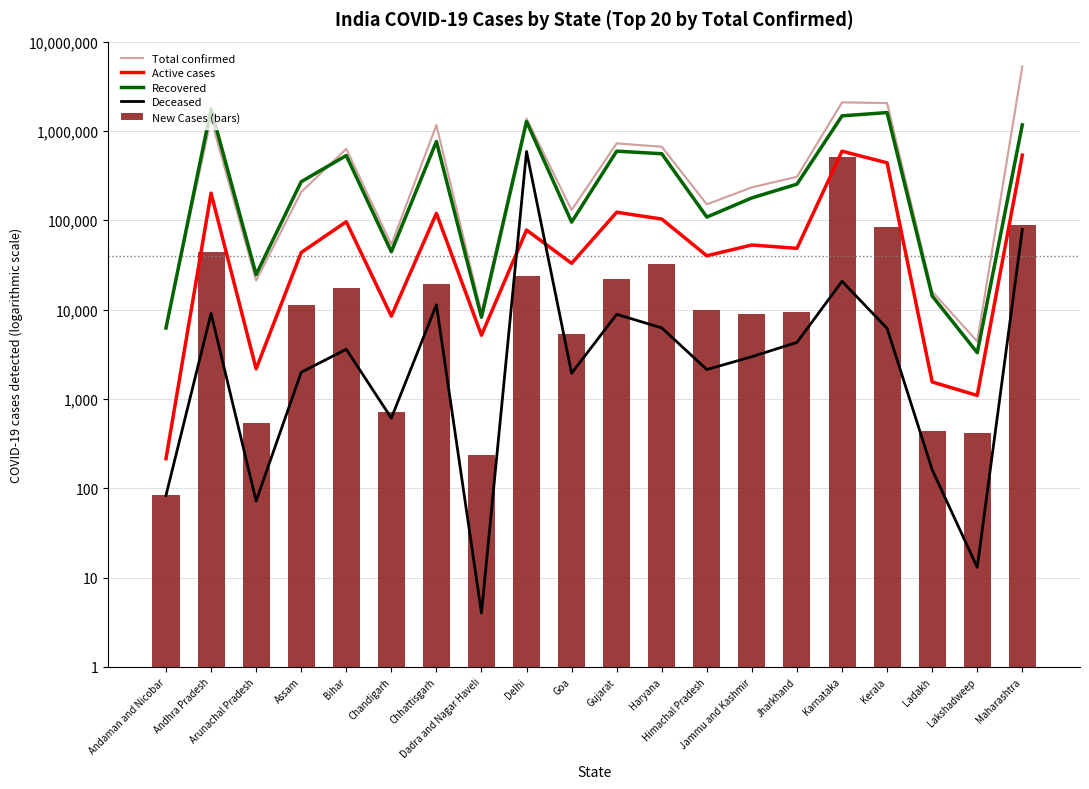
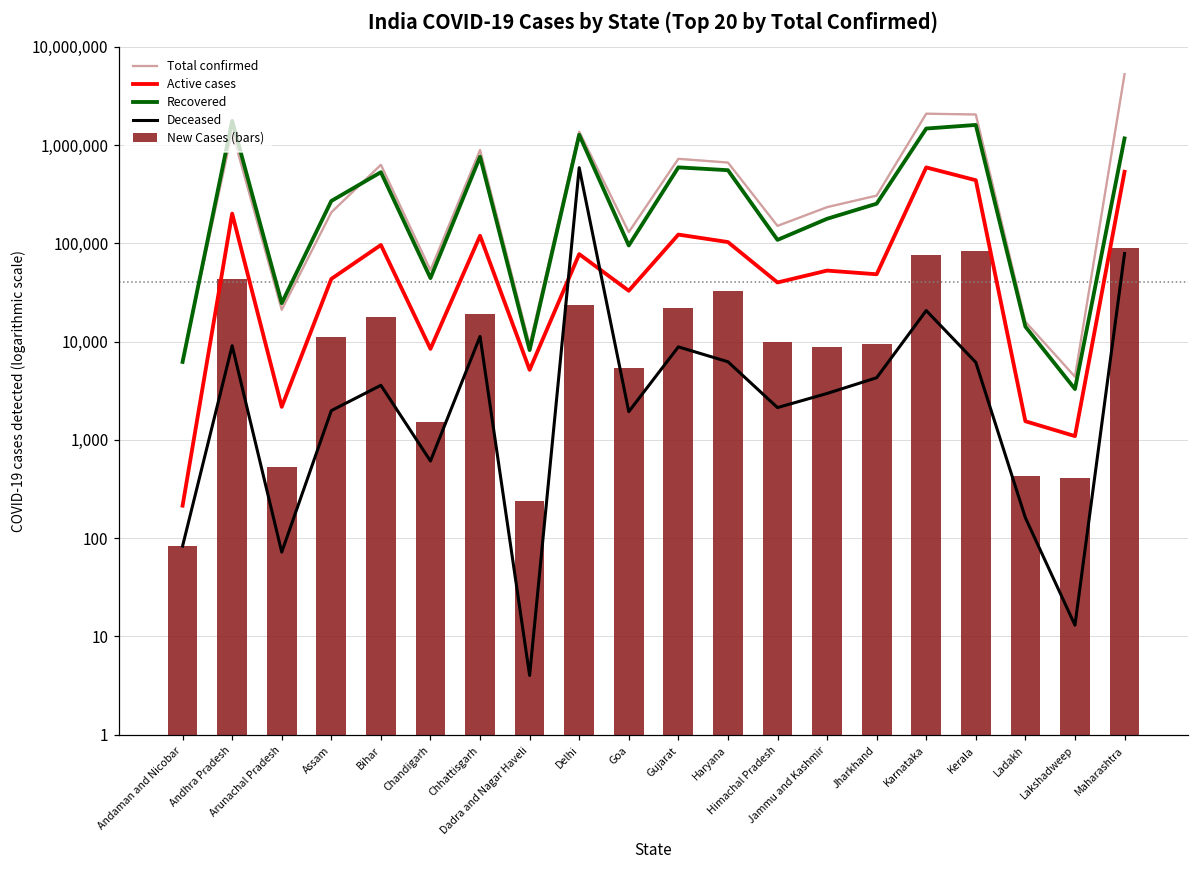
  {
    "New Cases (bars)": {
      "Andaman and Nicobar": "80",
      "Andhra Pradesh": "40,000",
      "Arunachal Pradesh": "500",
      "Assam": "11,000",
      "Bihar": "18,000",
-     "Chandigarh": "700",
+     "Chandigarh": "1,500",
      "Chhattisgarh": "19,000",
      "Dadra and Nagar Haveli": "240",
      "Delhi": "24,000",
      "Goa": "5,000",
      "Gujarat": "22,000",
      "Haryana": "33,000",
      "Himachal Pradesh": "10,000",
      "Jammu and Kashmir": "9,000",
      "Jharkhand": "9,000",
-     "Karnataka": "500,000",
+     "Karnataka": "80,000",
      "Kerala": "80,000",
      "Ladakh": "400",
      "Lakshadweep": "400",
      "Maharashtra": "90,000"
    },
    "Total confirmed": {
      "Arunachal Pradesh": "21,000",
      "Assam": "210,000",
      "Bihar": "600,000",
      "Chandigarh": "50,000",
-     "Chhattisgarh": "1,200,000",
+     "Chhattisgarh": "900,000",
      "Dadra and Nagar Haveli": "9,000",
      "Delhi": "1,400,000",
      "Goa": "130,000",
      "Gujarat": "700,000",
      "Haryana": "700,000",
      "Himachal Pradesh": "150,000",
      "Jammu and Kashmir": "230,000",
      "Jharkhand": "310,000",
      "Karnataka": "2,100,000",
      "Kerala": "2,100,000",
      "Ladakh": "16,000",
      "Lakshadweep": "4,000",
      "Maharashtra": "5,000,000"
    },
    "Active cases": {
      "Andaman and Nicobar": "210",
      "Andhra Pradesh": "200,000",
      "Arunachal Pradesh": "2,200",
      "Assam": "40,000",
      "Bihar": "100,000",
      "Chandigarh": "8,000",
      "Chhattisgarh": "120,000",
      "Dadra and Nagar Haveli": "5,000",
      "Delhi": "80,000",
      "Goa": "33,000",
      "Gujarat": "120,000",
      "Haryana": "100,000",
      "Himachal Pradesh": "40,000",
      "Jammu and Kashmir": "50,000",
      "Jharkhand": "50,000",
      "Karnataka": "600,000",
      "Kerala": "400,000",
      "Ladakh": "1,500",
      "Lakshadweep": "1,100",
      "Maharashtra": "500,000"
    },
    "Recovered": {
      "Arunachal Pradesh": "25,000",
      "Assam": "270,000",
      "Bihar": "500,000",
      "Chandigarh": "40,000",
      "Chhattisgarh": "800,000",
      "Dadra and Nagar Haveli": "8,000",
      "Delhi": "1,300,000",
      "Goa": "100,000",
      "Gujarat": "600,000",
      "Haryana": "600,000",
      "Himachal Pradesh": "110,000",
      "Jammu and Kashmir": "180,000",
      "Jharkhand": "250,000",
      "Karnataka": "1,500,000",
      "Kerala": "1,600,000",
      "Ladakh": "14,000",
      "Lakshadweep": "3,300",
      "Maharashtra": "1,200,000"
    },
    "Deceased": {
      "Andaman and Nicobar": "80",
      "Andhra Pradesh": "9,000",
      "Arunachal Pradesh": "70",
      "Assam": "2,000",
      "Bihar": "3,600",
      "Chandigarh": "600",
      "Chhattisgarh": "11,000",
      "Dadra and Nagar Haveli": "4",
      "Delhi": "600,000",
      "Goa": "1,900",
      "Gujarat": "9,000",
      "Haryana": "6,000",
      "Himachal Pradesh": "2,100",
      "Jammu and Kashmir": "3,000",
      "Jharkhand": "4,000",
      "Karnataka": "21,000",
      "Kerala": "6,000",
      "Ladakh": "160",
      "Lakshadweep": "13",
      "Maharashtra": "80,000"
    }
  }
